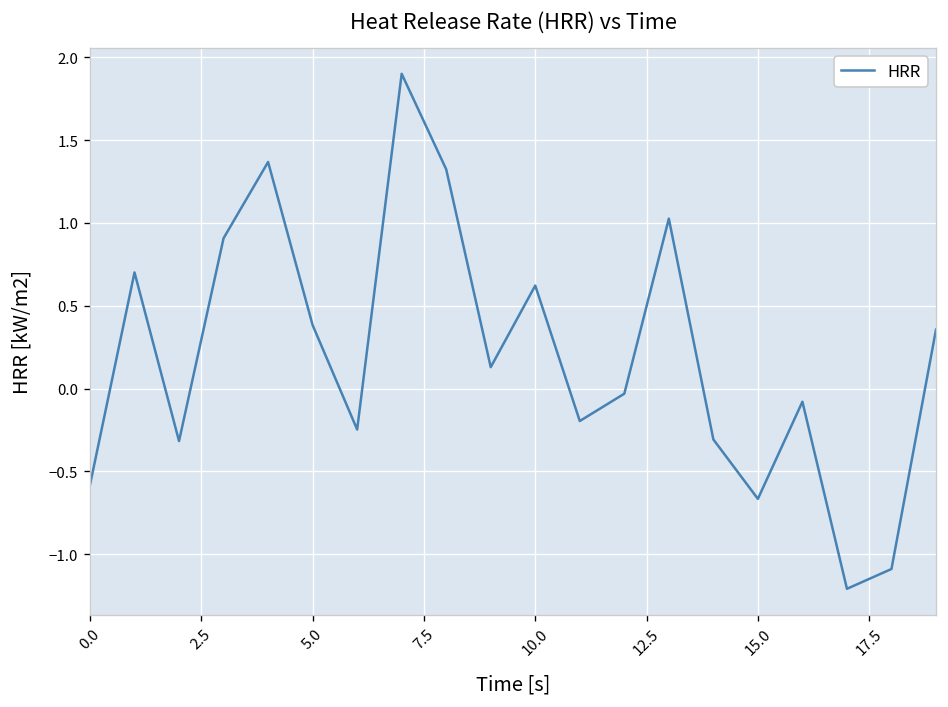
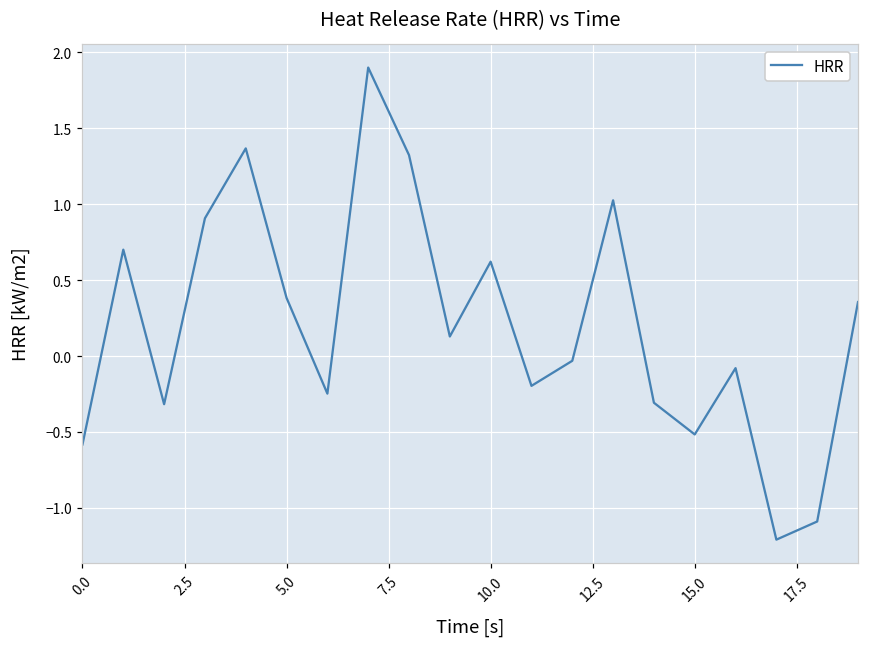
  {
    "0.0": -0.58,
    "5.0": 0.38,
    "10.0": 0.62,
-   "15.0": -0.67
+   "15.0": -0.52
  }
